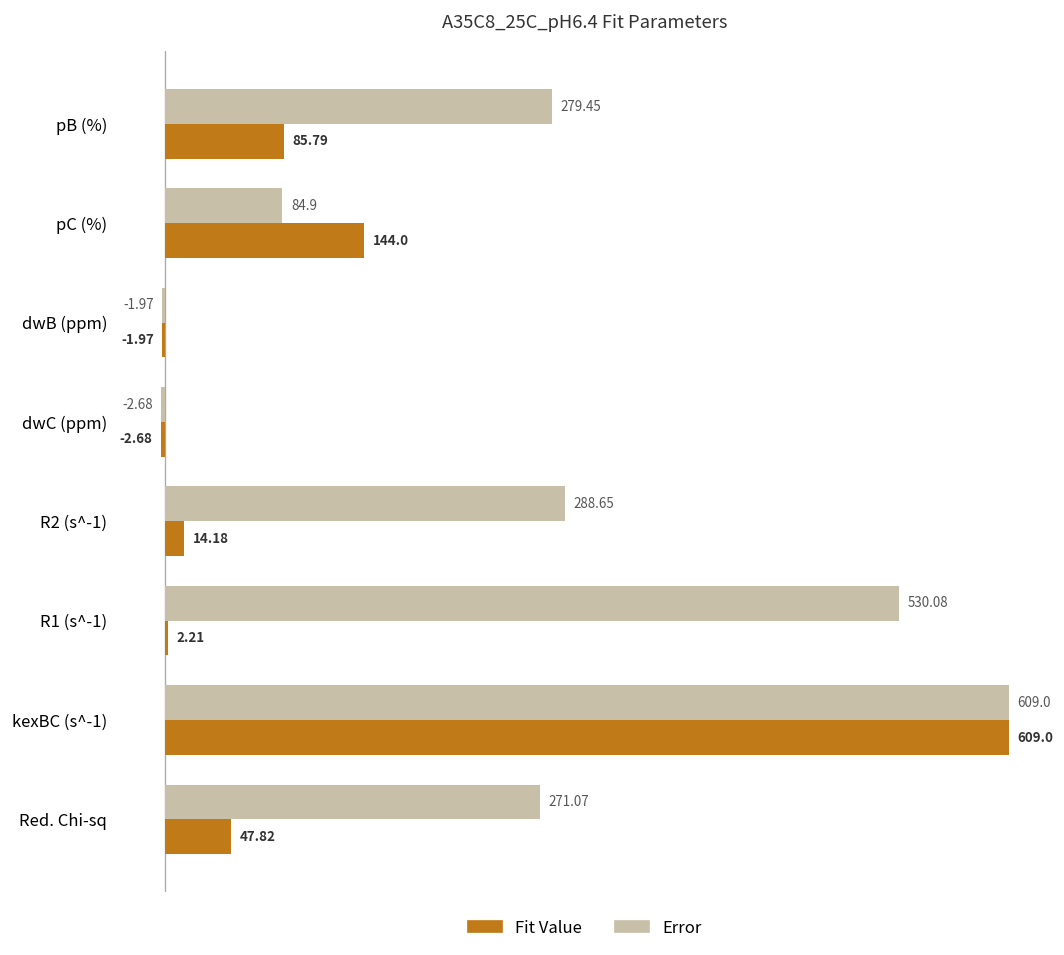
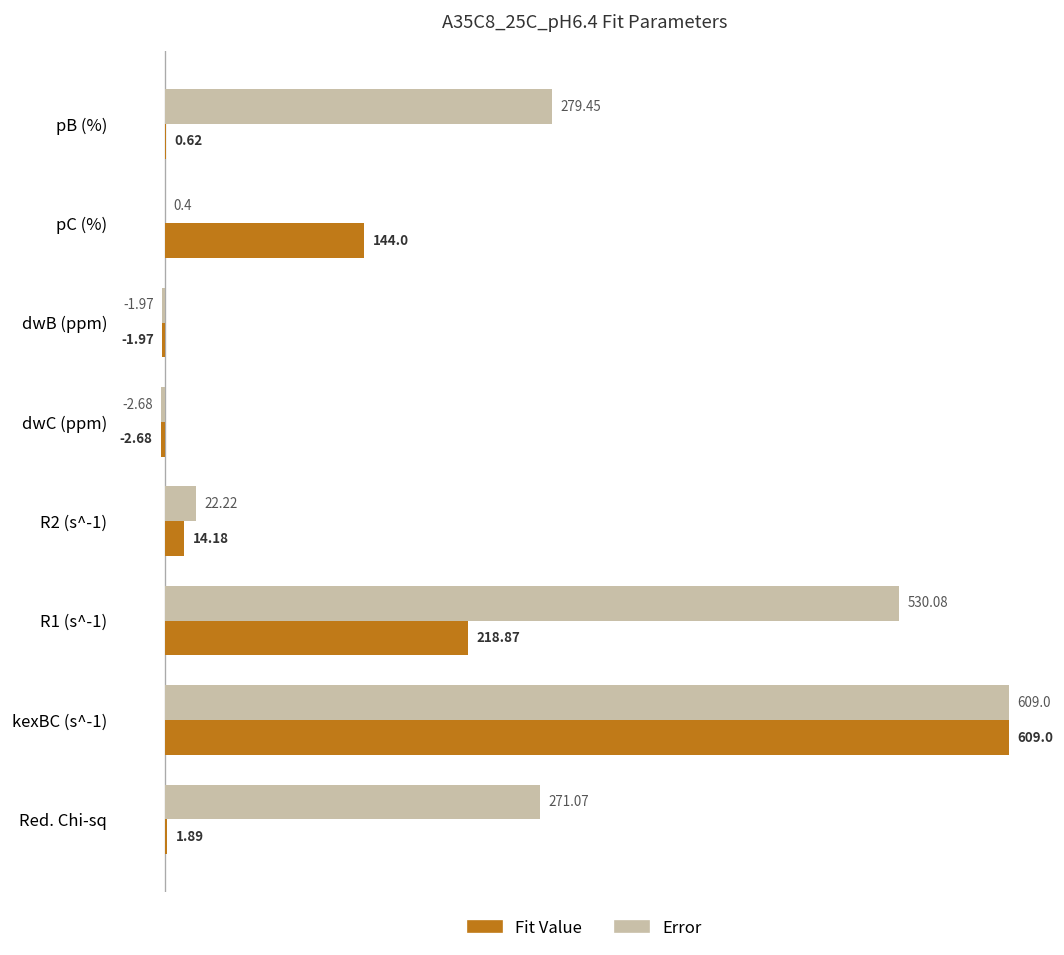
  {
    "Fit Value": {
-     "pB (%)": 85.79,
+     "pB (%)": 0.62,
      "pC (%)": 144.0,
      "dwB (ppm)": -1.97,
      "dwC (ppm)": -2.68,
      "R2 (s^-1)": 14.18,
-     "R1 (s^-1)": 2.21,
+     "R1 (s^-1)": 218.87,
      "kexBC (s^-1)": 609.0,
-     "Red. Chi-sq": 47.82
+     "Red. Chi-sq": 1.89
    },
    "Error": {
      "pB (%)": 279.45,
-     "pC (%)": 84.9,
+     "pC (%)": 0.4,
      "dwB (ppm)": -1.97,
      "dwC (ppm)": -2.68,
-     "R2 (s^-1)": 288.65,
+     "R2 (s^-1)": 22.22,
      "R1 (s^-1)": 530.08,
      "kexBC (s^-1)": 609.0,
      "Red. Chi-sq": 271.07
    }
  }
